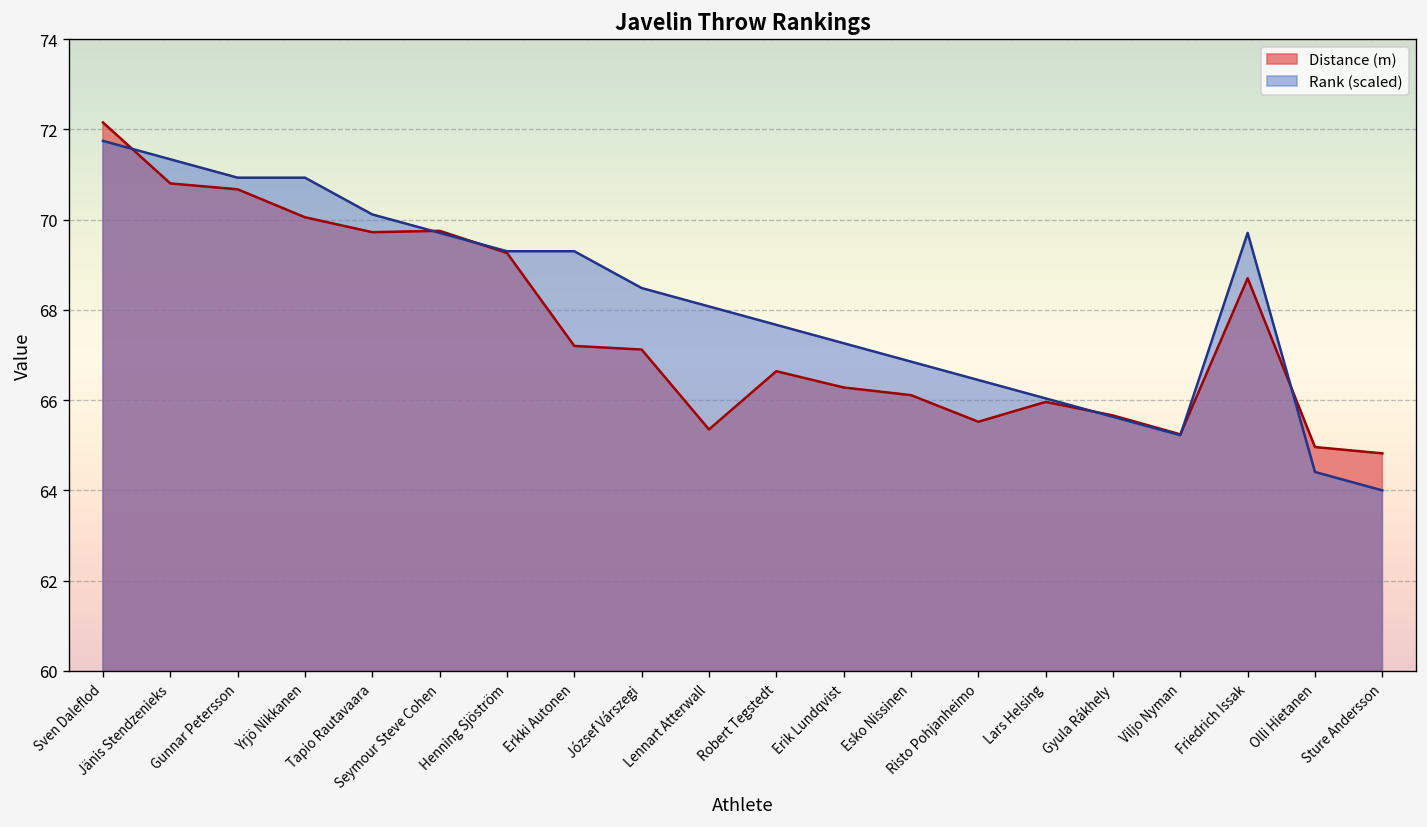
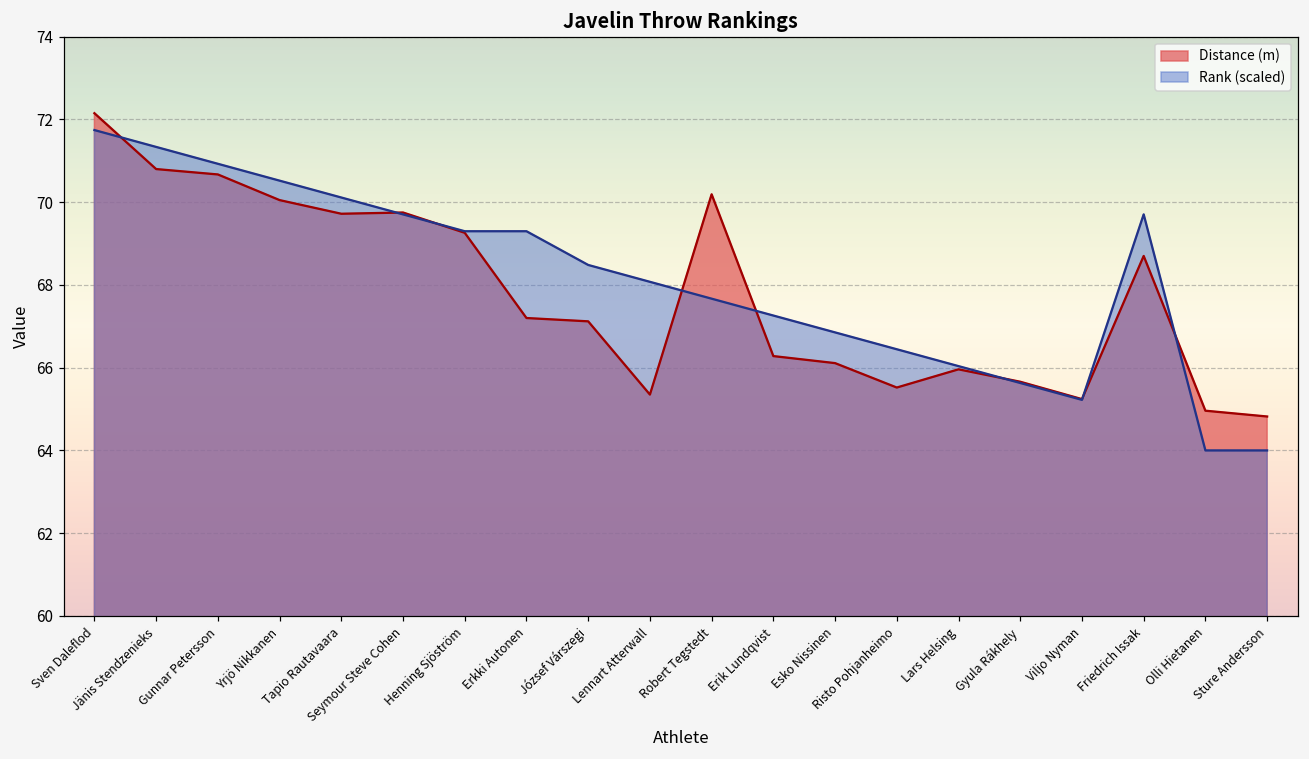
  {
    "Distance (m)": {
      "Sven Daleflod": 72.2,
      "Jänis Stendzenieks": 70.8,
      "Gunnar Petersson": 70.7,
      "Yrjö Nikkanen": 70.1,
      "Tapio Rautavaara": 69.7,
      "Erkki Autonen": 67.2,
      "József Várszegi": 67.1,
      "Lennart Atterwall": 65.4,
-     "Robert Tegstedt": 66.6,
+     "Robert Tegstedt": 70.2,
      "Erik Lundqvist": 66.3,
      "Esko Nissinen": 66.1,
      "Risto Pohjanheimo": 65.5,
      "Lars Helsing": 66.0,
      "Friedrich Issak": 68.7,
      "Olli Hietanen": 65.0,
      "Sture Andersson": 64.8
    },
    "Rank (scaled)": {
      "Sven Daleflod": 71.7,
      "Jänis Stendzenieks": 71.3,
      "Gunnar Petersson": 70.9,
-     "Yrjö Nikkanen": 70.9,
+     "Yrjö Nikkanen": 70.5,
      "Tapio Rautavaara": 70.1,
      "Erkki Autonen": 69.3,
      "József Várszegi": 68.5,
      "Lennart Atterwall": 68.1,
      "Robert Tegstedt": 67.7,
      "Erik Lundqvist": 67.3,
      "Esko Nissinen": 66.9,
      "Risto Pohjanheimo": 66.4,
      "Lars Helsing": 66.0,
      "Friedrich Issak": 69.7,
-     "Olli Hietanen": 64.4,
+     "Olli Hietanen": 64.0,
      "Sture Andersson": 64.0
    }
  }
